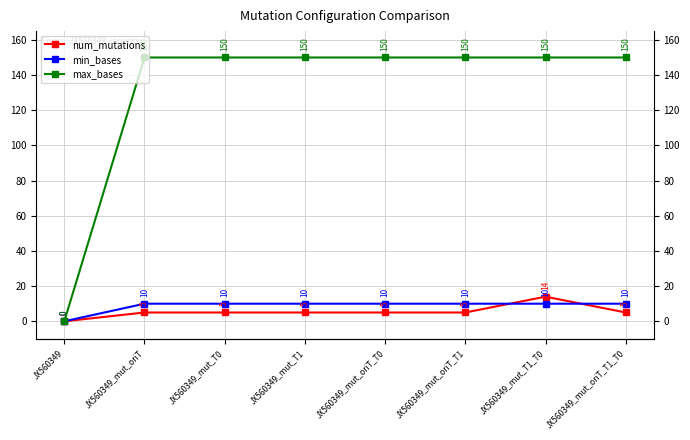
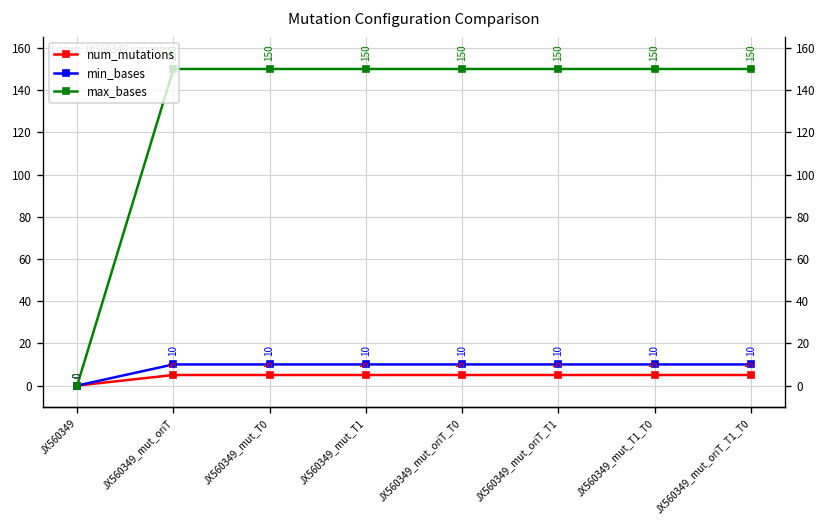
  {
    "num_mutations": {
-     "JX560349_mut_T1_T0": 14
+     "JX560349_mut_T1_T0": 5
    },
    "min_bases": {
      "JX560349_mut_oriT": 10,
      "JX560349_mut_T0": 10,
      "JX560349_mut_T1": 10,
      "JX560349_mut_oriT_T0": 10,
      "JX560349_mut_oriT_T1": 10,
      "JX560349_mut_oriT_T1_T0": 10
    },
    "max_bases": {
      "JX560349_mut_T0": 150,
      "JX560349_mut_T1": 150,
      "JX560349_mut_oriT_T0": 150,
      "JX560349_mut_oriT_T1": 150,
      "JX560349_mut_T1_T0": 150,
      "JX560349_mut_oriT_T1_T0": 150
    }
  }
